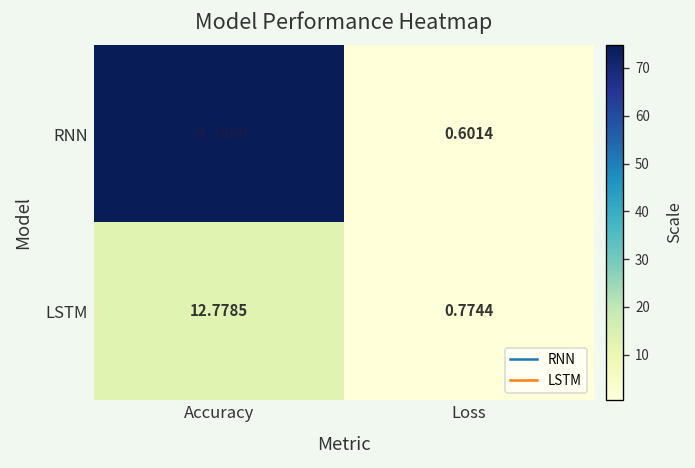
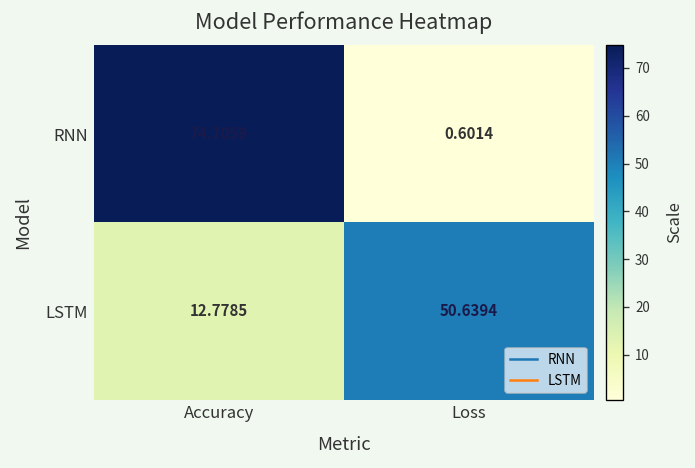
  {
    "RNN": {
      "Loss": 0.6014
    },
    "LSTM": {
      "Accuracy": 12.7785,
-     "Loss": 0.7744
+     "Loss": 50.6394
    }
  }
